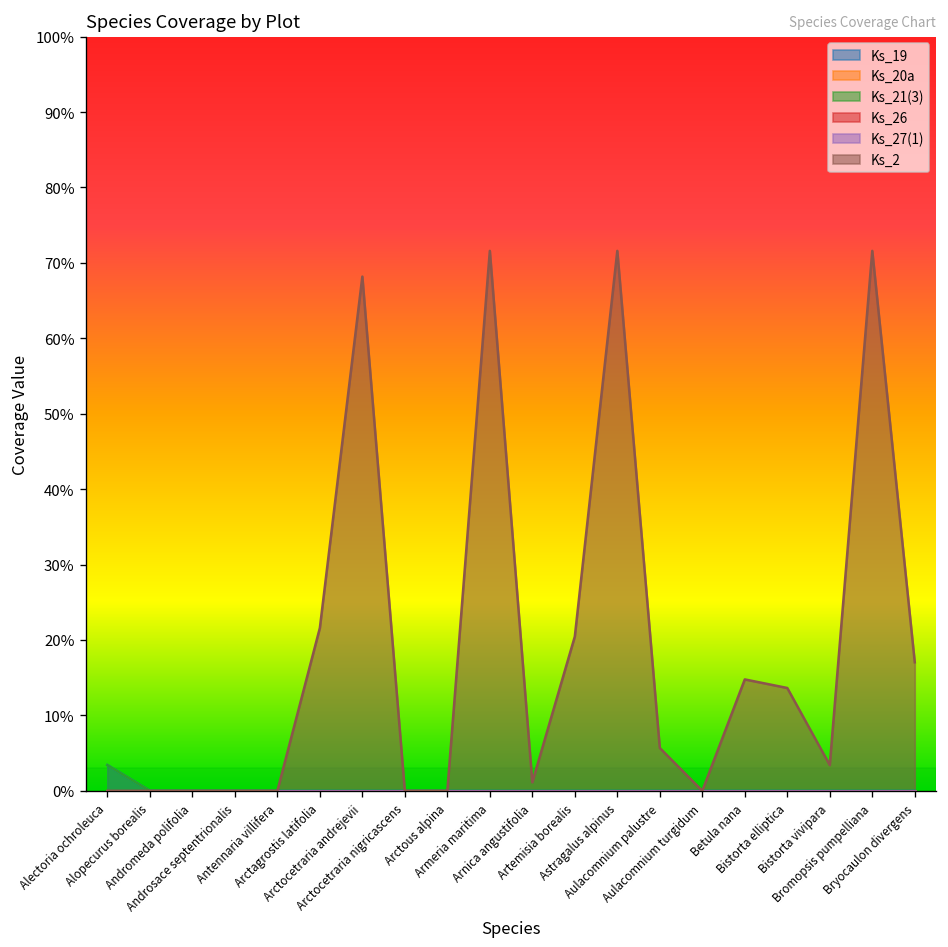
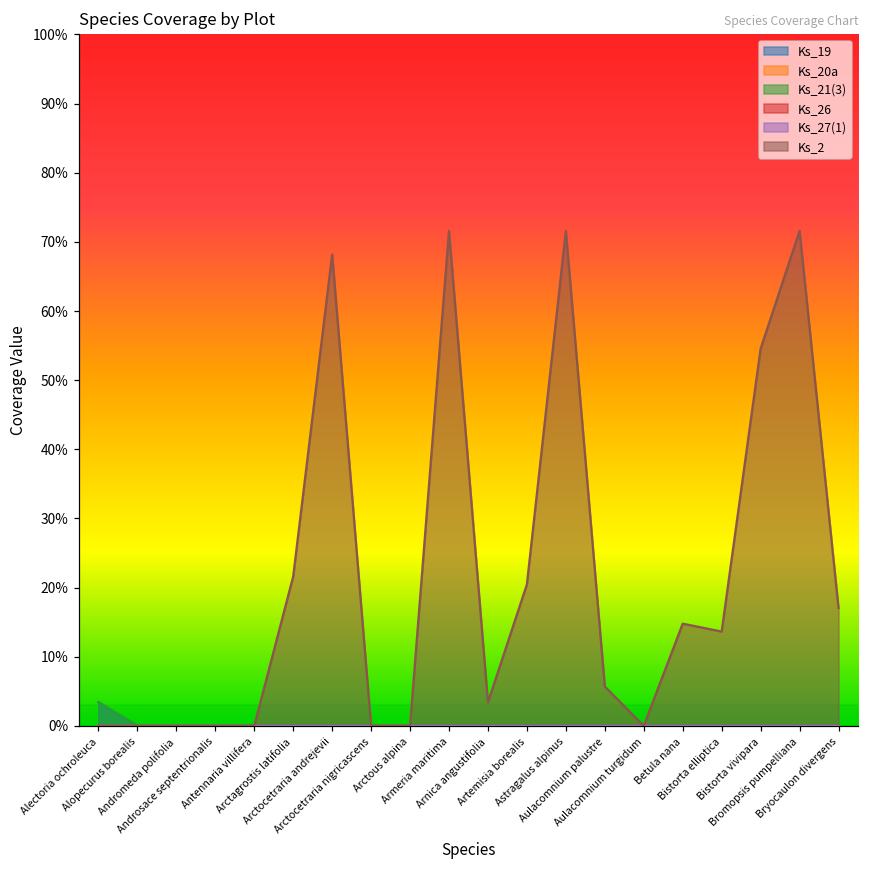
  {
    "Ks_21(3)": {
      "Alectoria ochroleuca": "3%"
    },
    "Ks_2": {
      "Arctagrostis latifolia": "22%",
      "Arctocetraria andrejevii": "68%",
      "Armeria maritima": "72%",
-     "Arnica angustifolia": "1%",
+     "Arnica angustifolia": "3%",
      "Artemisia borealis": "20%",
      "Astragalus alpinus": "72%",
      "Aulacomnium palustre": "6%",
      "Betula nana": "15%",
      "Bistorta elliptica": "14%",
-     "Bistorta vivipara": "3%",
+     "Bistorta vivipara": "55%",
      "Bromopsis pumpelliana": "72%",
      "Bryocaulon divergens": "17%"
    }
  }
